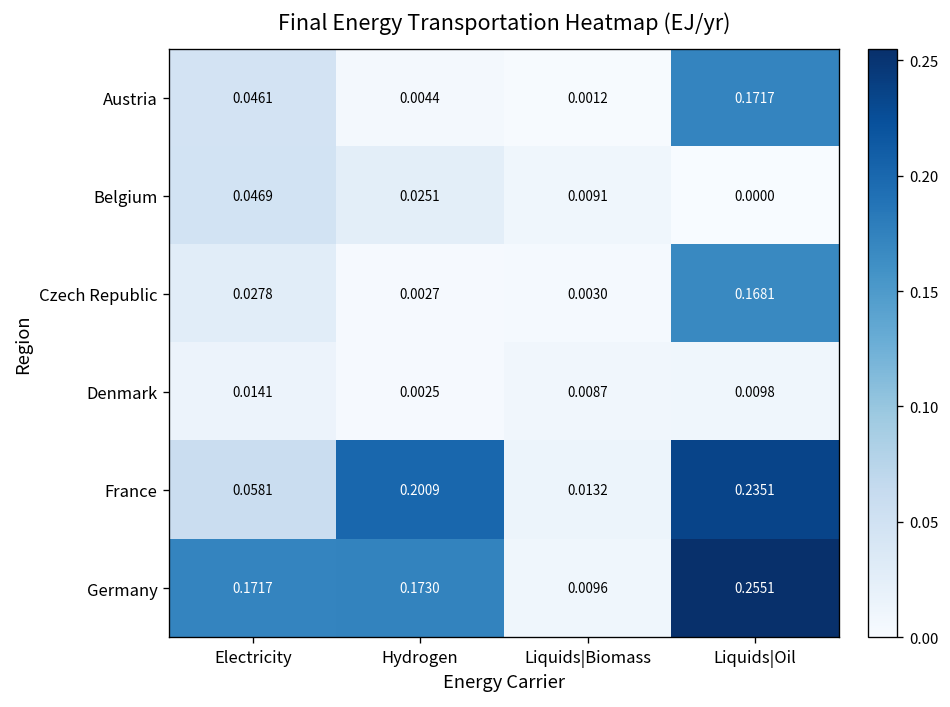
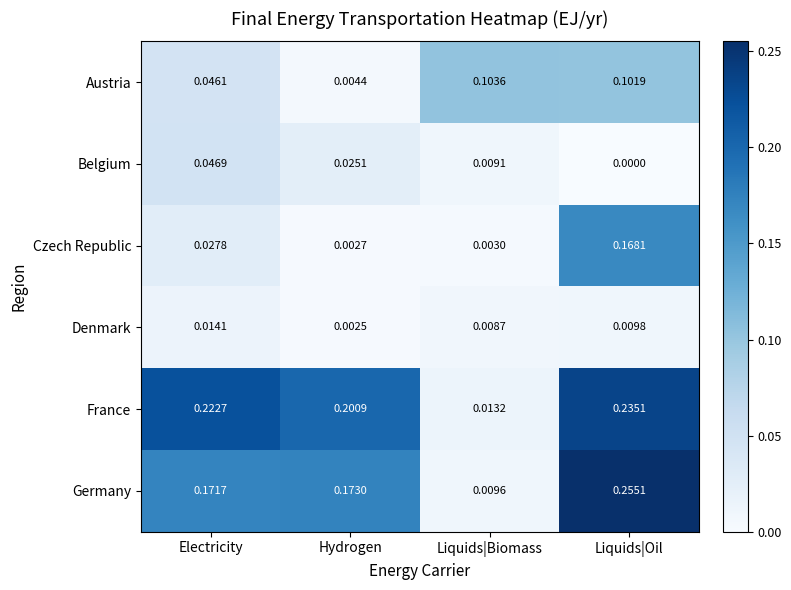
  {
    "Austria": {
      "Electricity": 0.0461,
      "Hydrogen": 0.0044,
-     "Liquids|Biomass": 0.0012,
-     "Liquids|Oil": 0.1717
+     "Liquids|Biomass": 0.1036,
+     "Liquids|Oil": 0.1019
    },
    "Belgium": {
      "Electricity": 0.0469,
      "Hydrogen": 0.0251,
      "Liquids|Biomass": 0.0091,
      "Liquids|Oil": 0.0000
    },
    "Czech Republic": {
      "Electricity": 0.0278,
      "Hydrogen": 0.0027,
      "Liquids|Biomass": 0.0030,
      "Liquids|Oil": 0.1681
    },
    "Denmark": {
      "Electricity": 0.0141,
      "Hydrogen": 0.0025,
      "Liquids|Biomass": 0.0087,
      "Liquids|Oil": 0.0098
    },
    "France": {
-     "Electricity": 0.0581,
+     "Electricity": 0.2227,
      "Hydrogen": 0.2009,
      "Liquids|Biomass": 0.0132,
      "Liquids|Oil": 0.2351
    },
    "Germany": {
      "Electricity": 0.1717,
      "Hydrogen": 0.1730,
      "Liquids|Biomass": 0.0096,
      "Liquids|Oil": 0.2551
    }
  }
